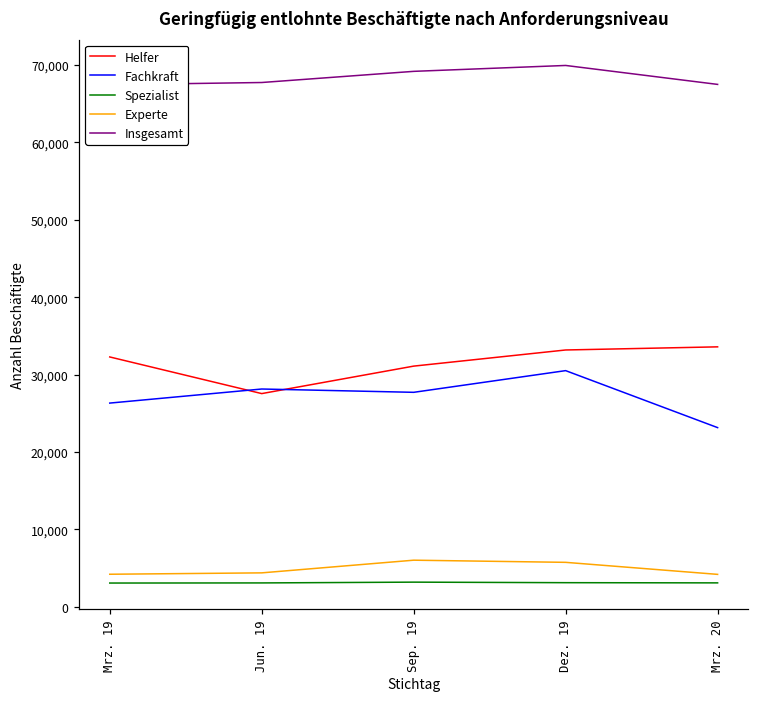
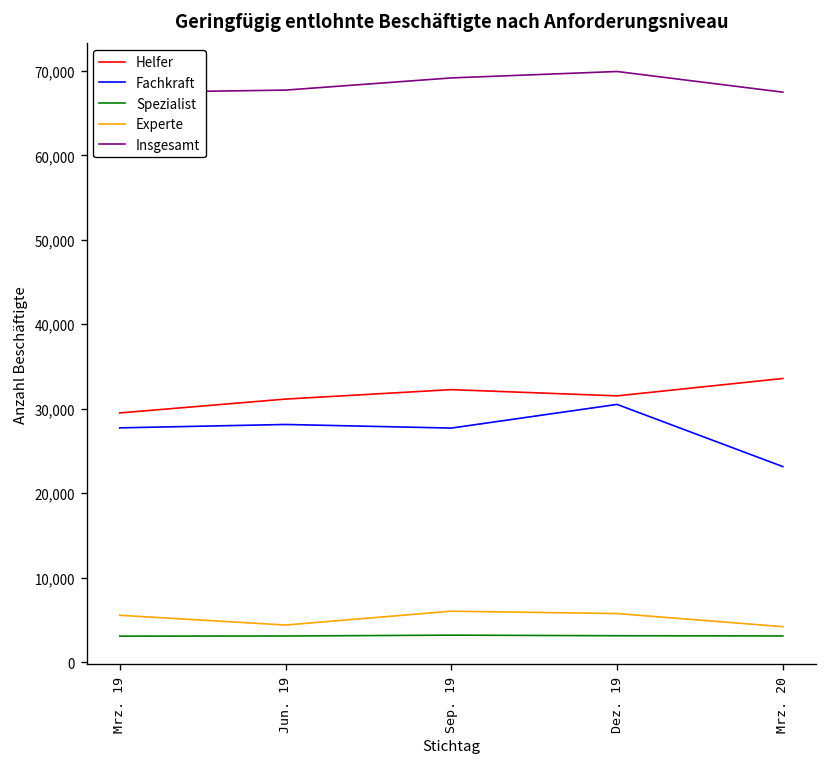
  {
    "Helfer": {
-     "Mrz. 19": "32,000",
-     "Jun. 19": "28,000",
-     "Sep. 19": "31,000",
-     "Dez. 19": "33,000",
+     "Mrz. 19": "30,000",
+     "Jun. 19": "31,000",
+     "Sep. 19": "32,000",
+     "Dez. 19": "32,000",
      "Mrz. 20": "34,000"
    },
    "Fachkraft": {
-     "Mrz. 19": "26,000",
+     "Mrz. 19": "28,000",
      "Jun. 19": "28,000",
      "Sep. 19": "28,000",
      "Dez. 19": "31,000",
      "Mrz. 20": "23,000"
    },
    "Spezialist": {
      "Mrz. 19": "3,000",
      "Jun. 19": "3,000",
      "Sep. 19": "3,000",
      "Dez. 19": "3,000",
      "Mrz. 20": "3,000"
    },
    "Experte": {
-     "Mrz. 19": "4,000",
+     "Mrz. 19": "6,000",
      "Jun. 19": "4,000",
      "Sep. 19": "6,000",
      "Dez. 19": "6,000",
      "Mrz. 20": "4,000"
    },
    "Insgesamt": {
      "Jun. 19": "68,000",
      "Sep. 19": "69,000",
      "Dez. 19": "70,000",
      "Mrz. 20": "67,000"
    }
  }
